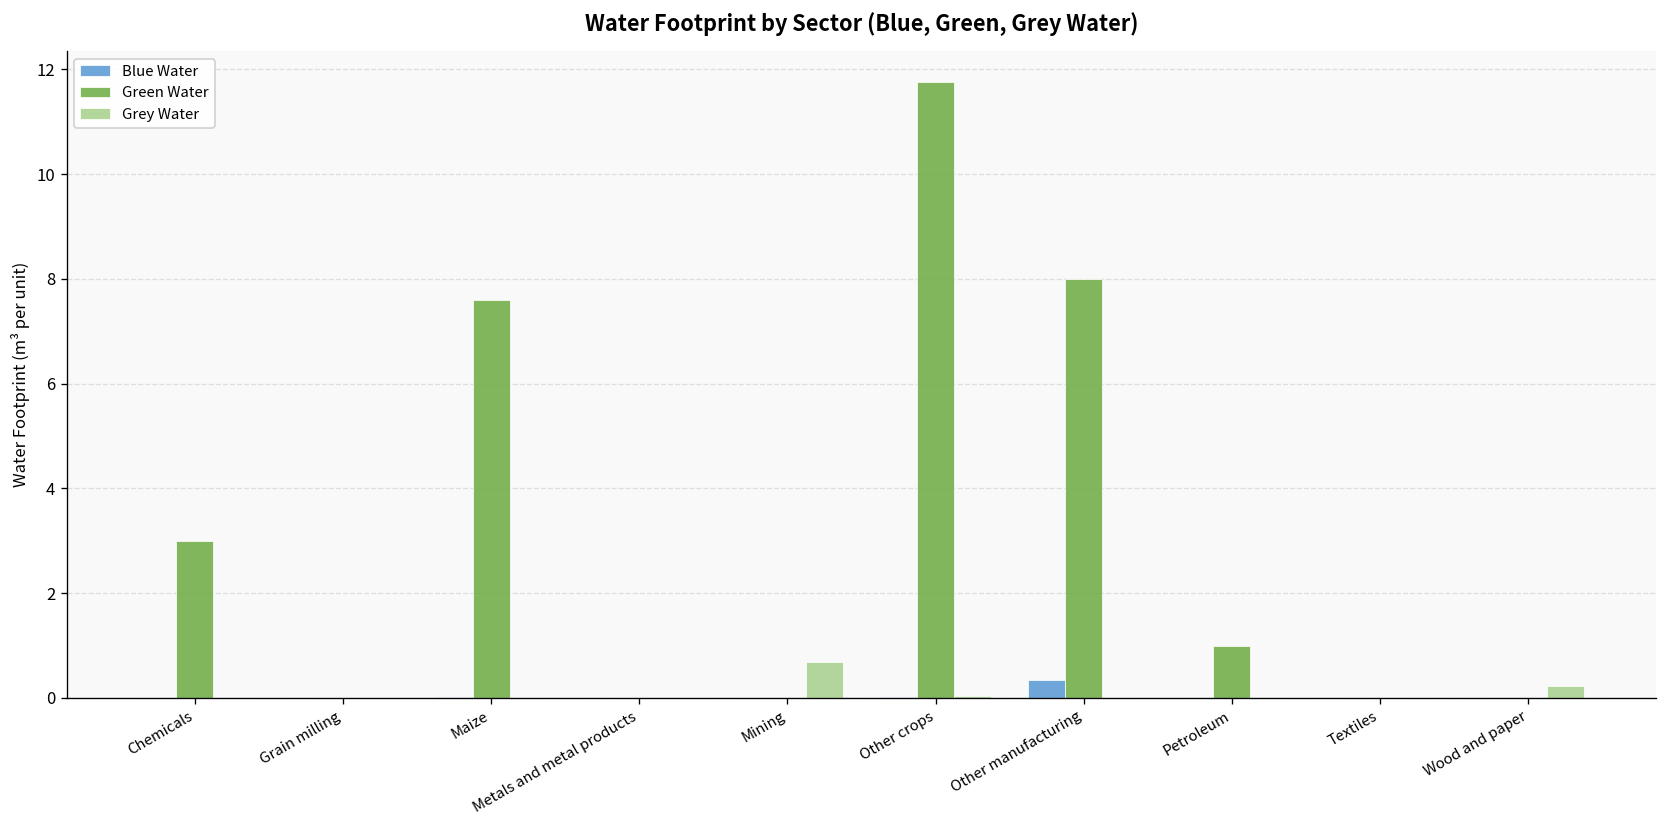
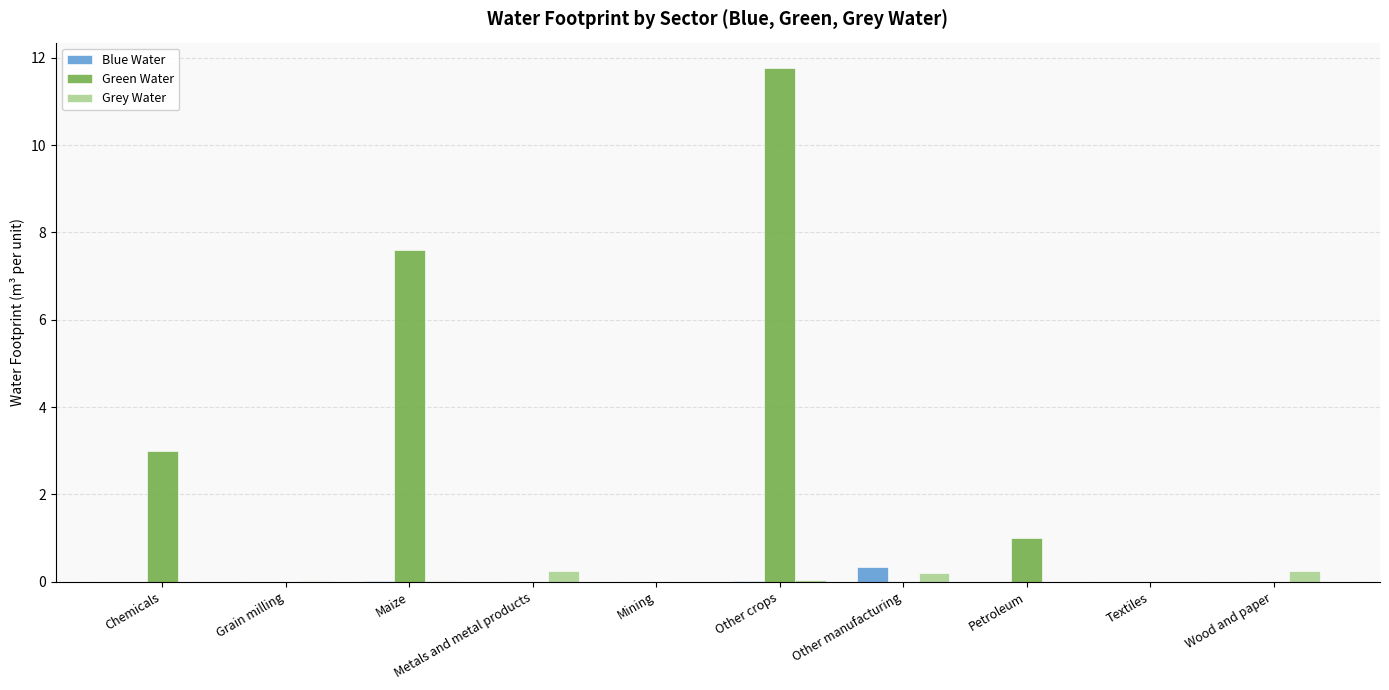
  {
    "Blue Water": {
      "Other manufacturing": 0.3
    },
    "Green Water": {
      "Chemicals": 3,
      "Grain milling": 0,
      "Maize": 7.6,
      "Metals and metal products": 0,
      "Mining": 0,
      "Other crops": 11.8,
-     "Other manufacturing": 8,
+     "Other manufacturing": 0,
      "Petroleum": 1,
      "Textiles": 0,
      "Wood and paper": 0
    },
    "Grey Water": {
-     "Metals and metal products": 0.0,
-     "Mining": 0.7,
-     "Other manufacturing": 0.0,
+     "Metals and metal products": 0.2,
+     "Mining": 0.0,
+     "Other manufacturing": 0.2,
      "Wood and paper": 0.2
    }
  }
